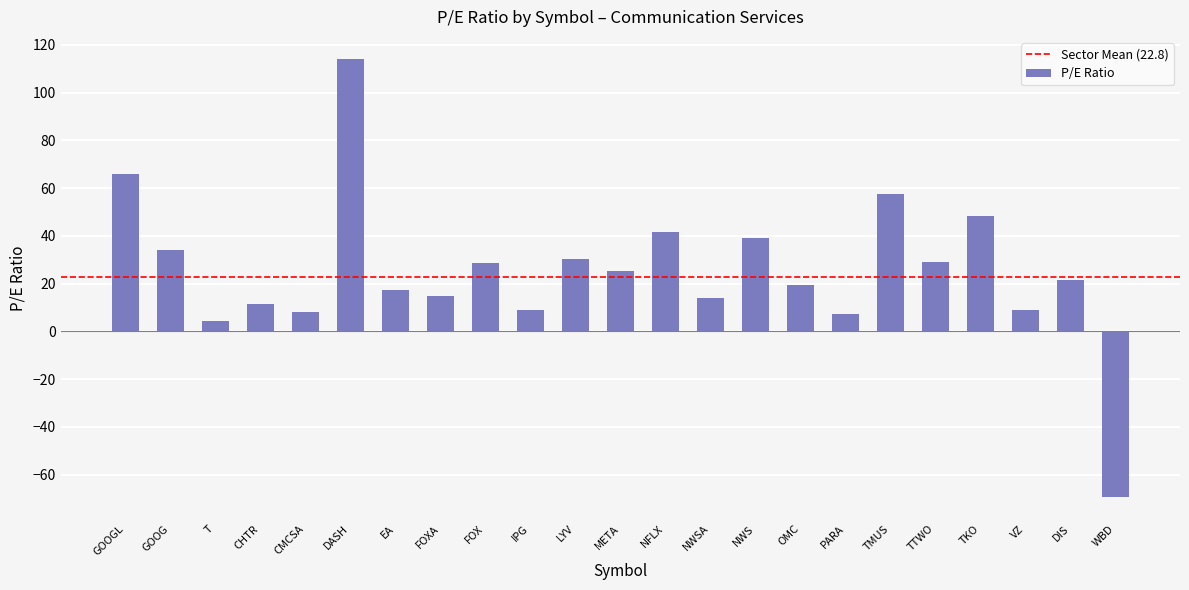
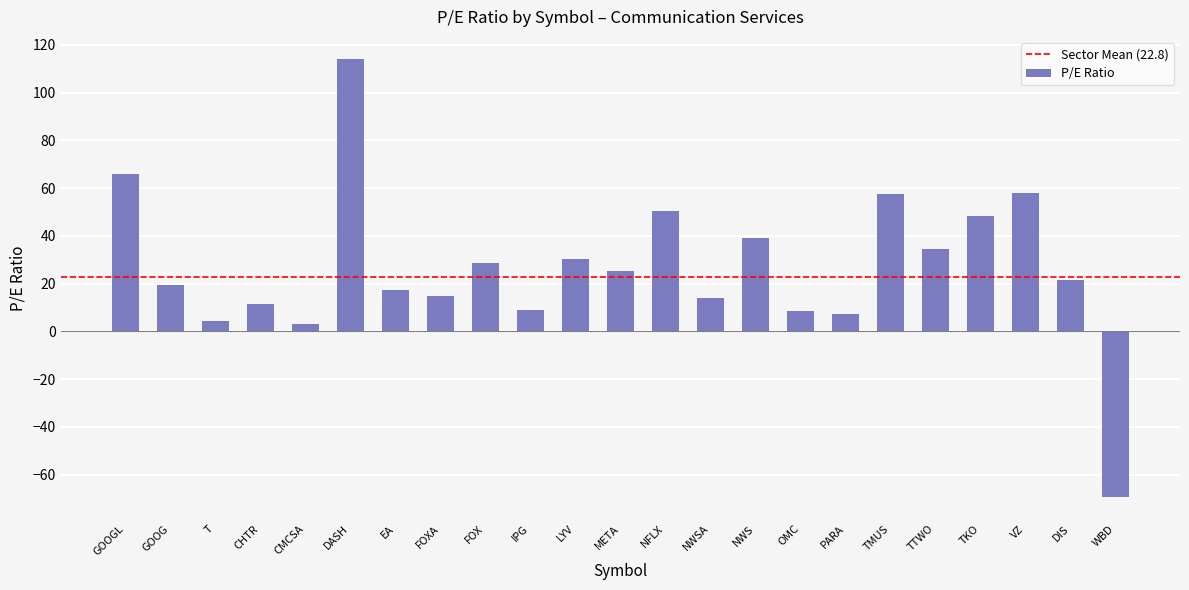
  {
    "GOOGL": 66,
-   "GOOG": 34,
+   "GOOG": 19,
    "T": 4,
    "CHTR": 12,
-   "CMCSA": 8,
+   "CMCSA": 3,
    "DASH": 114,
    "EA": 17,
    "FOXA": 15,
    "FOX": 29,
    "IPG": 9,
    "LYV": 30,
    "META": 25,
-   "NFLX": 42,
+   "NFLX": 50,
    "NWSA": 14,
    "NWS": 39,
-   "OMC": 19,
+   "OMC": 9,
    "PARA": 7,
    "TMUS": 58,
-   "TTWO": 29,
+   "TTWO": 34,
    "TKO": 49,
-   "VZ": 9,
+   "VZ": 58,
    "DIS": 22,
    "WBD": -69
  }
